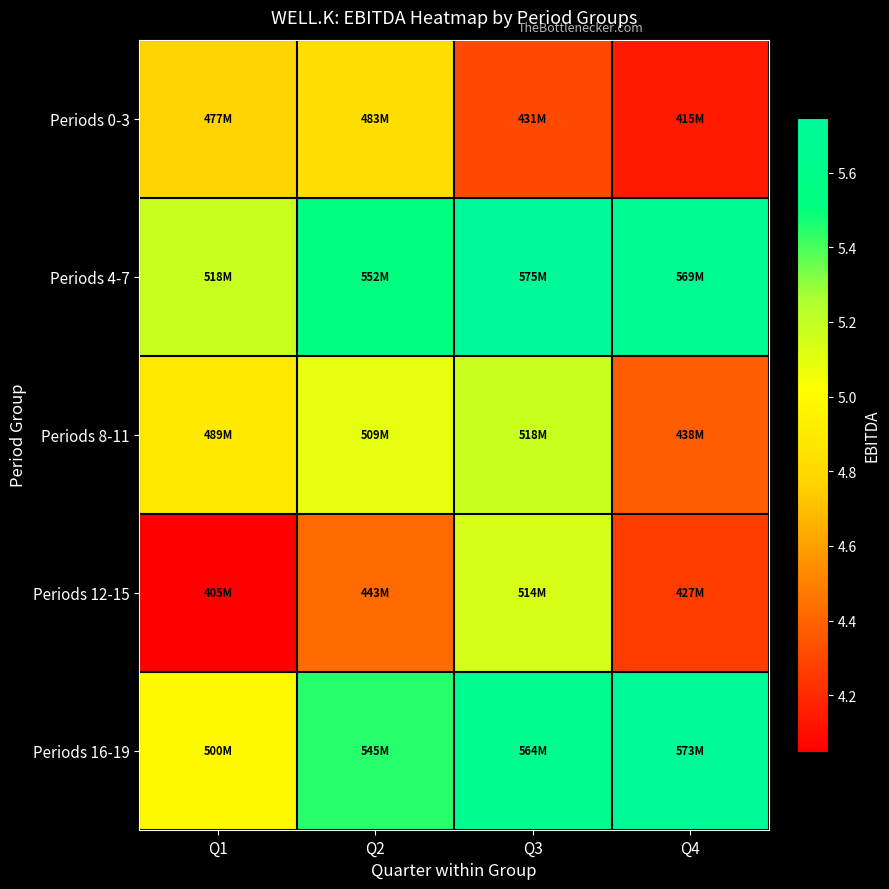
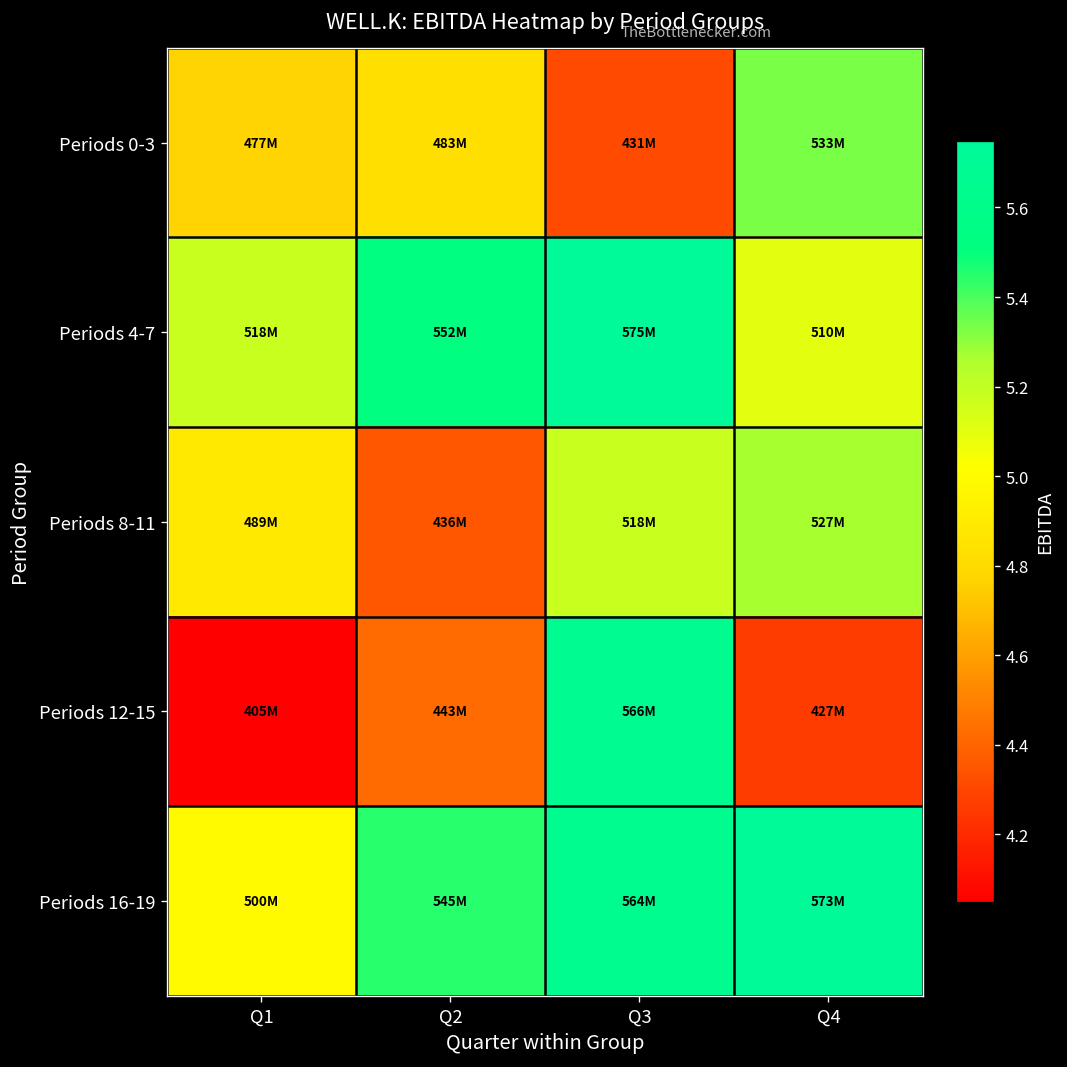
  {
    "Periods 0-3": {
      "Q1": "477M",
      "Q2": "483M",
      "Q3": "431M",
-     "Q4": "415M"
+     "Q4": "533M"
    },
    "Periods 4-7": {
      "Q1": "518M",
      "Q2": "552M",
      "Q3": "575M",
-     "Q4": "569M"
+     "Q4": "510M"
    },
    "Periods 8-11": {
      "Q1": "489M",
-     "Q2": "509M",
+     "Q2": "436M",
      "Q3": "518M",
-     "Q4": "438M"
+     "Q4": "527M"
    },
    "Periods 12-15": {
      "Q1": "405M",
      "Q2": "443M",
-     "Q3": "514M",
+     "Q3": "566M",
      "Q4": "427M"
    },
    "Periods 16-19": {
      "Q1": "500M",
      "Q2": "545M",
      "Q3": "564M",
      "Q4": "573M"
    }
  }
